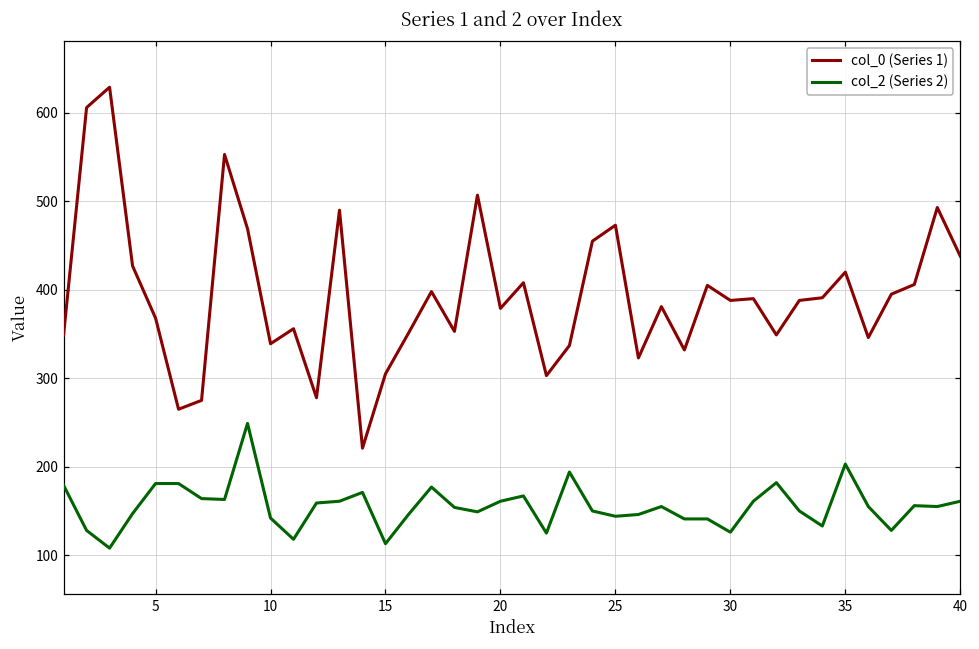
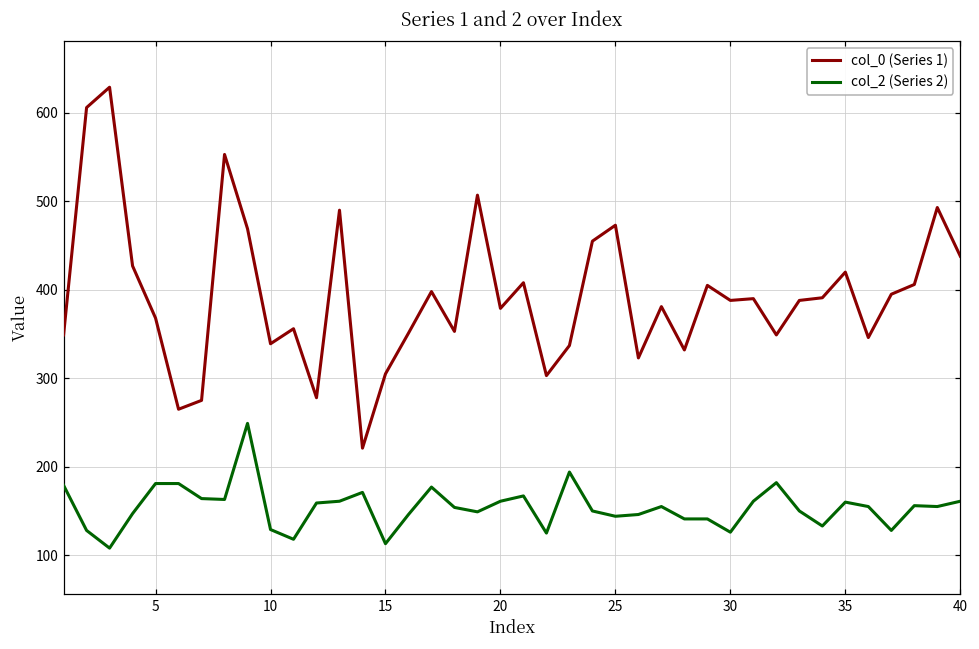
  {
    "col_0 (Series 1)": {
      "5": 370,
      "10": 340,
      "15": 310,
      "20": 380,
      "25": 470,
      "30": 390,
      "35": 420,
      "40": 440
    },
    "col_2 (Series 2)": {
      "5": 180,
-     "10": 140,
+     "10": 130,
      "15": 110,
      "20": 160,
      "25": 140,
      "30": 130,
-     "35": 200,
+     "35": 160,
      "40": 160
    }
  }
